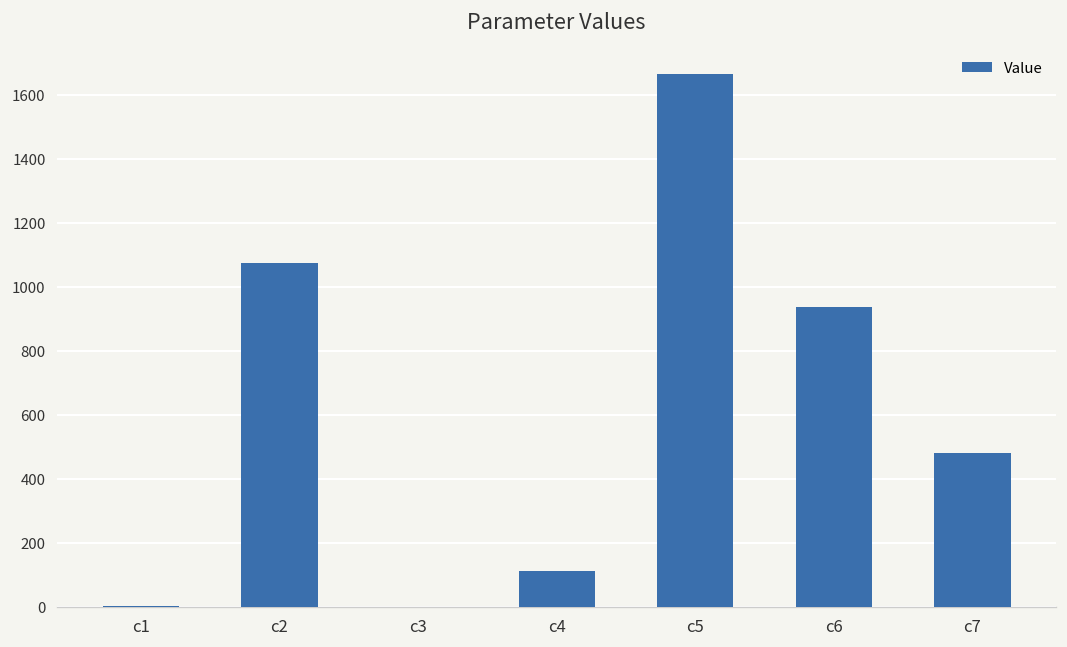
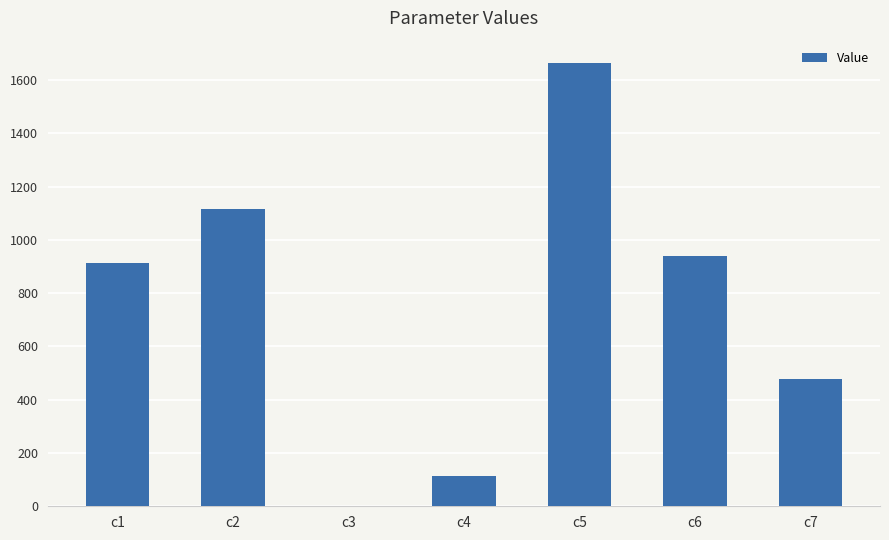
  {
-   "c1": 0,
-   "c2": 1070,
+   "c1": 910,
+   "c2": 1110,
    "c4": 110,
    "c5": 1660,
    "c6": 940,
    "c7": 480
  }
